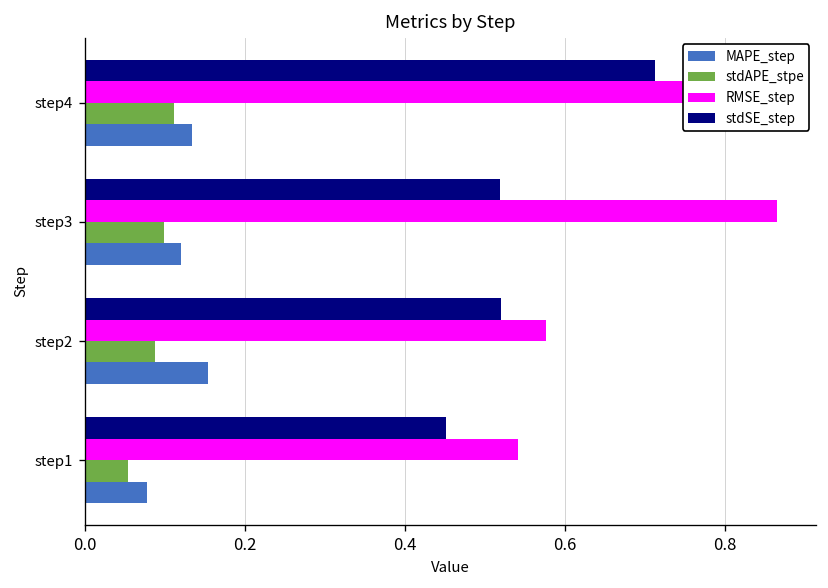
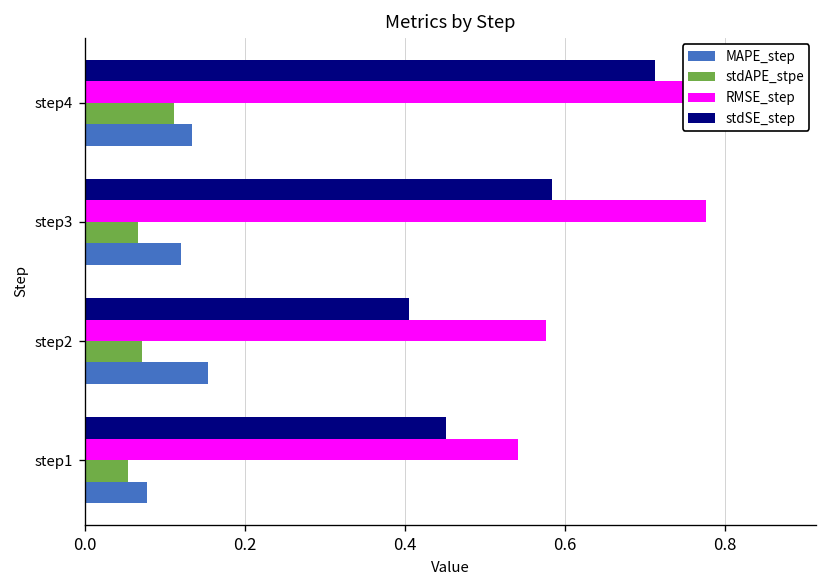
  {
    "MAPE_step": {
      "step4": 0.13,
      "step3": 0.12,
      "step2": 0.15,
      "step1": 0.08
    },
    "stdAPE_stpe": {
      "step4": 0.11,
-     "step3": 0.10,
-     "step2": 0.09,
+     "step3": 0.07,
+     "step2": 0.07,
      "step1": 0.05
    },
    "RMSE_step": {
-     "step3": 0.86,
+     "step3": 0.78,
      "step2": 0.58,
      "step1": 0.54
    },
    "stdSE_step": {
      "step4": 0.71,
-     "step3": 0.52,
-     "step2": 0.52,
+     "step3": 0.58,
+     "step2": 0.41,
      "step1": 0.45
    }
  }
